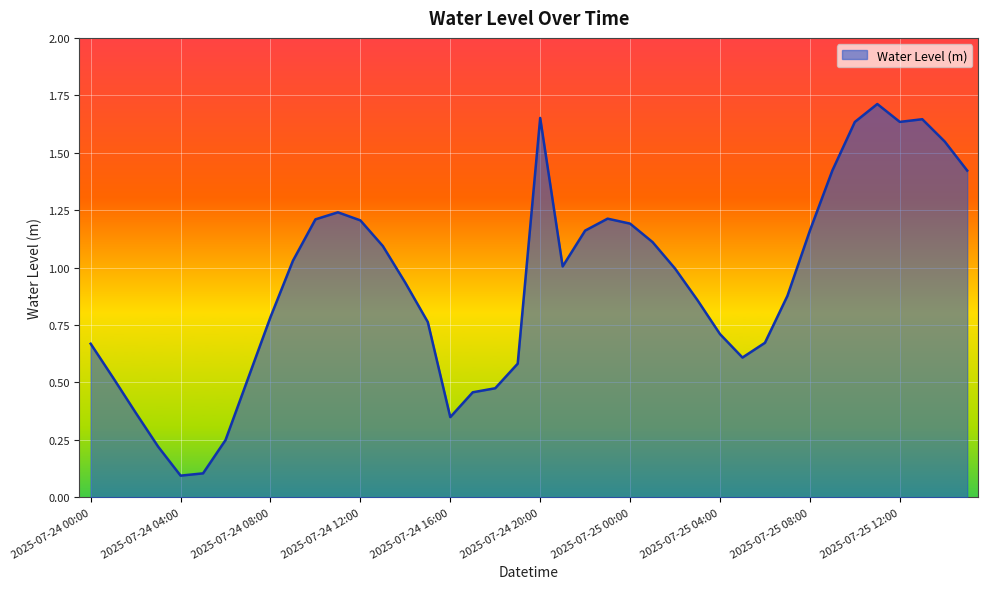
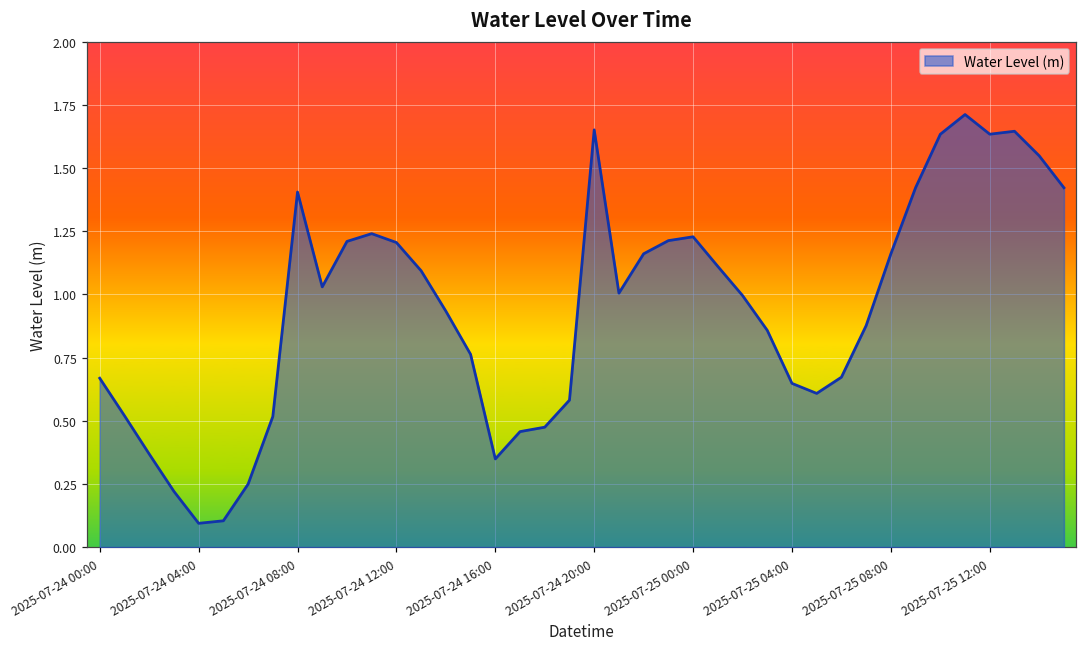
  {
    "2025-07-24 00:00": 0.67,
    "2025-07-24 04:00": 0.09,
-   "2025-07-24 08:00": 0.78,
+   "2025-07-24 08:00": 1.41,
    "2025-07-24 12:00": 1.21,
    "2025-07-24 16:00": 0.35,
    "2025-07-24 20:00": 1.65,
-   "2025-07-25 00:00": 1.19,
-   "2025-07-25 04:00": 0.71,
+   "2025-07-25 00:00": 1.23,
+   "2025-07-25 04:00": 0.65,
    "2025-07-25 08:00": 1.16,
    "2025-07-25 12:00": 1.63
  }
